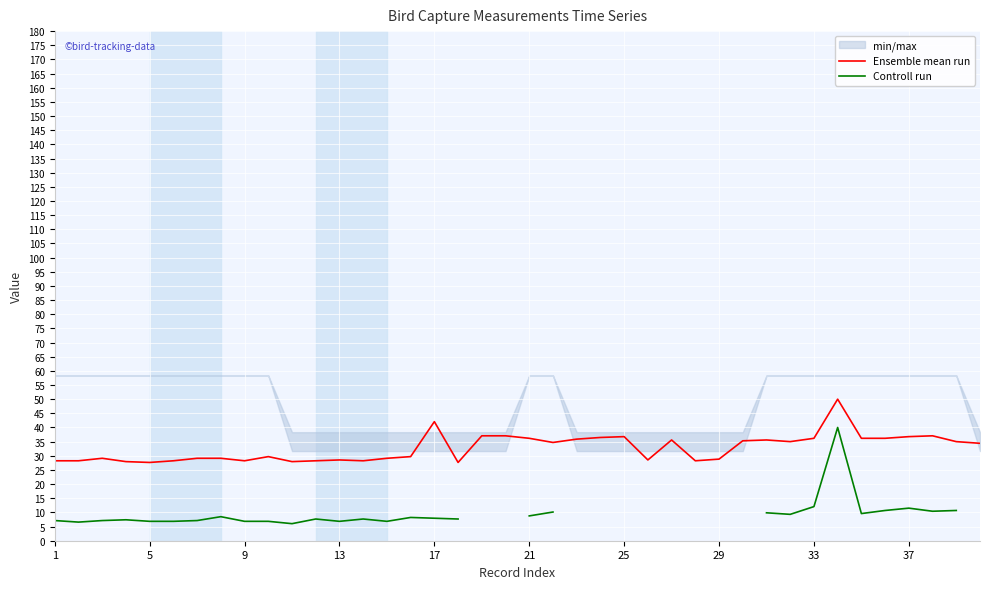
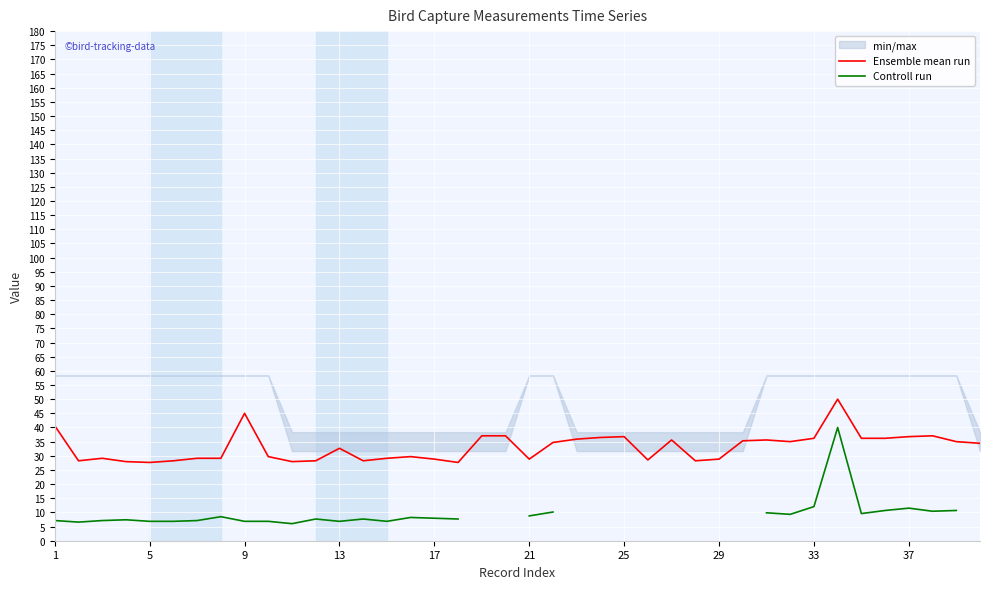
  {
    "Ensemble mean run": {
-     "1": 28,
+     "1": 41,
      "5": 28,
-     "9": 28,
-     "13": 29,
-     "17": 42,
-     "21": 36,
+     "9": 45,
+     "13": 33,
+     "17": 29,
+     "21": 29,
      "25": 37,
      "29": 29,
      "33": 36,
      "37": 37
    }
  }
